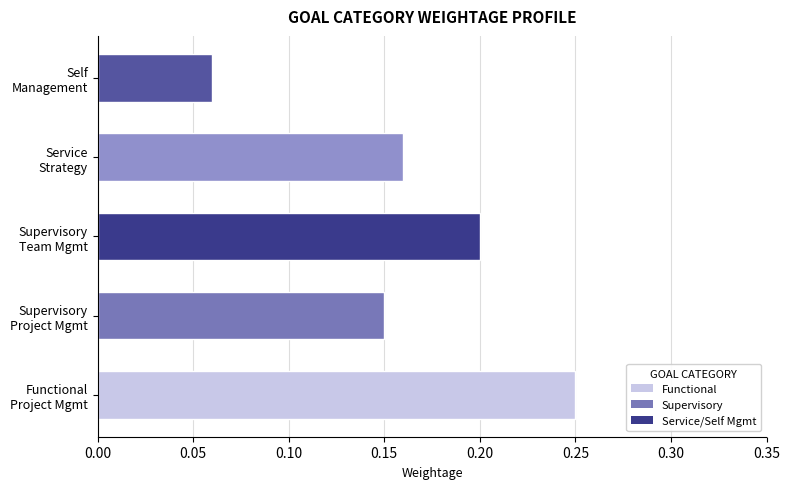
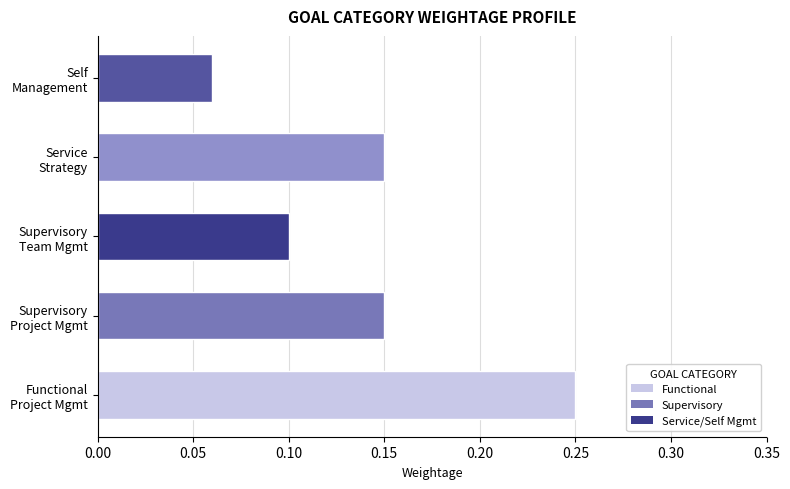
  {
    "Self Management": 0.06,
-   "Service Strategy": 0.16,
-   "Supervisory Team Mgmt": 0.2,
+   "Service Strategy": 0.15,
+   "Supervisory Team Mgmt": 0.1,
    "Supervisory Project Mgmt": 0.15,
    "Functional Project Mgmt": 0.25
  }
